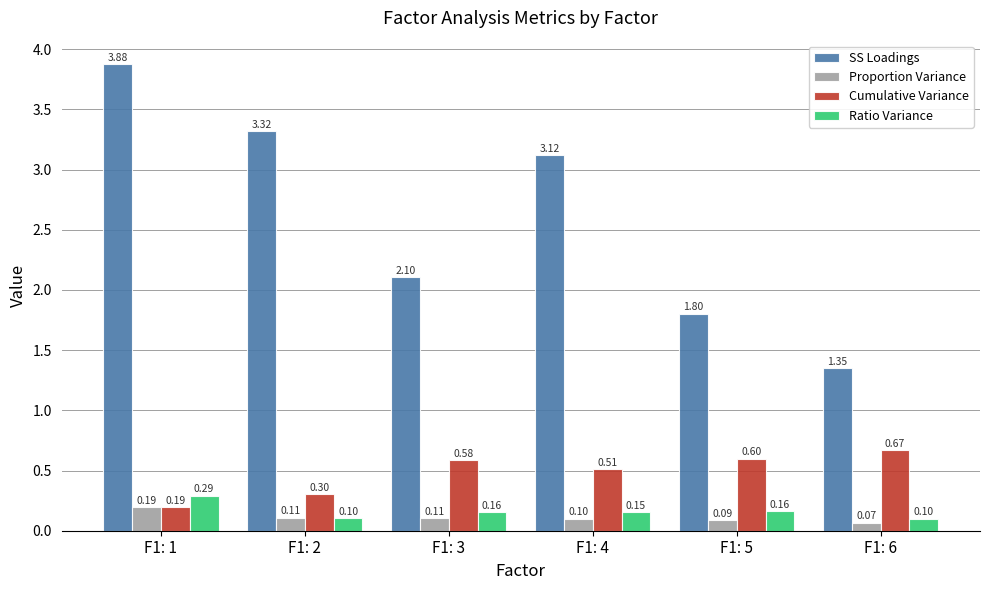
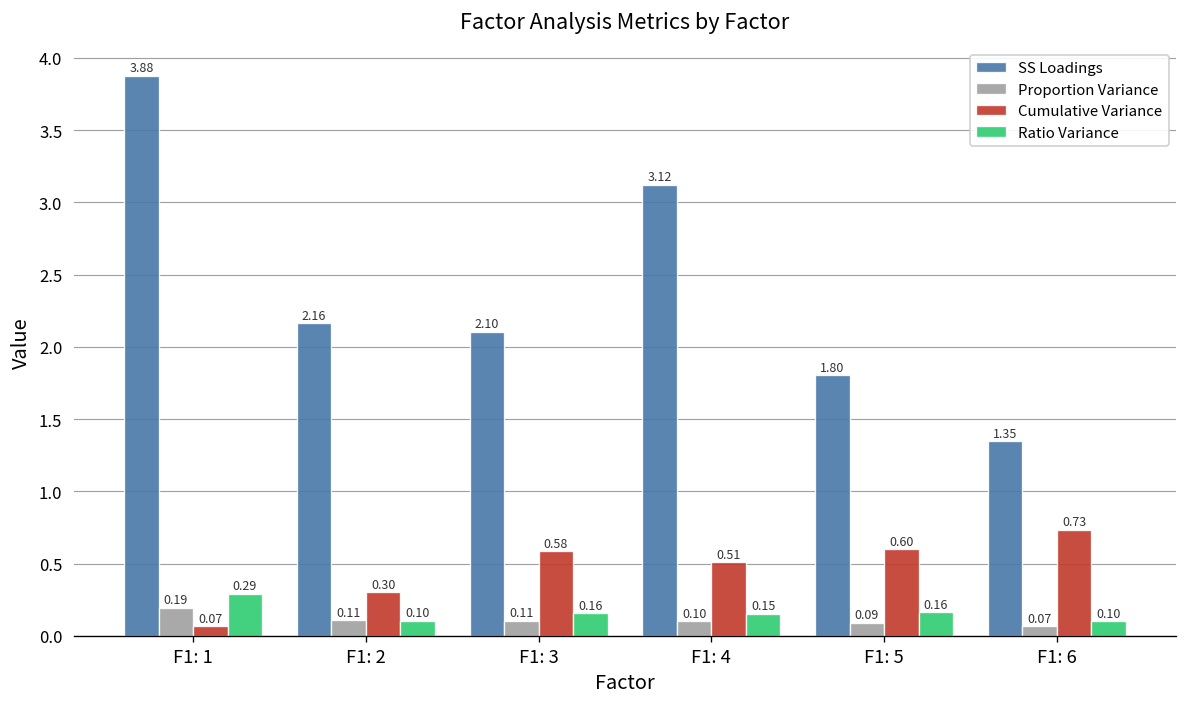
  {
    "SS Loadings": {
      "F1: 1": 3.88,
-     "F1: 2": 3.32,
+     "F1: 2": 2.16,
      "F1: 3": 2.10,
      "F1: 4": 3.12,
      "F1: 5": 1.80,
      "F1: 6": 1.35
    },
    "Proportion Variance": {
      "F1: 1": 0.19,
      "F1: 2": 0.11,
      "F1: 3": 0.11,
      "F1: 4": 0.10,
      "F1: 5": 0.09,
      "F1: 6": 0.07
    },
    "Cumulative Variance": {
-     "F1: 1": 0.19,
+     "F1: 1": 0.07,
      "F1: 2": 0.30,
      "F1: 3": 0.58,
      "F1: 4": 0.51,
      "F1: 5": 0.60,
-     "F1: 6": 0.67
+     "F1: 6": 0.73
    },
    "Ratio Variance": {
      "F1: 1": 0.29,
      "F1: 2": 0.10,
      "F1: 3": 0.16,
      "F1: 4": 0.15,
      "F1: 5": 0.16,
      "F1: 6": 0.10
    }
  }
